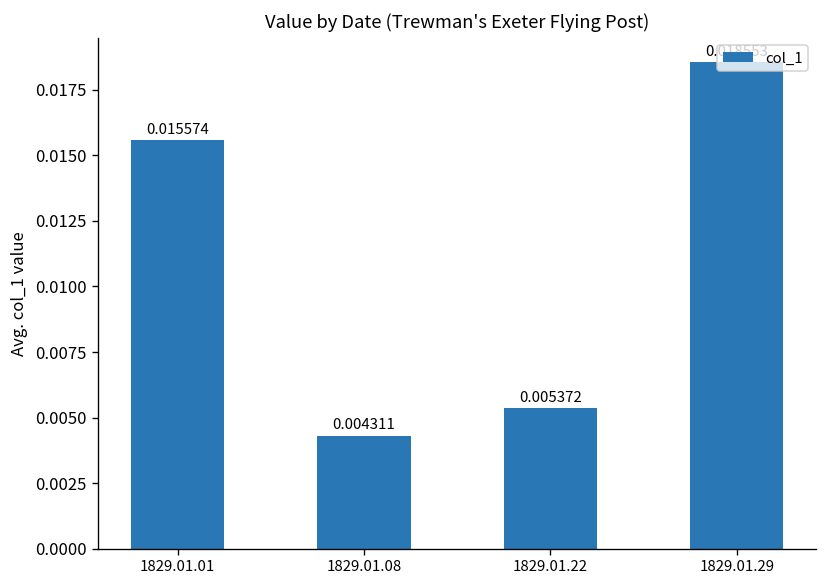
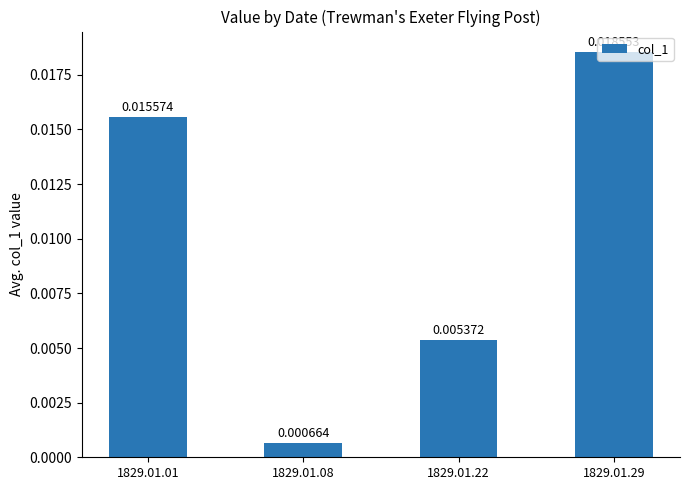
  {
    "1829.01.01": 0.015574,
-   "1829.01.08": 0.004311,
+   "1829.01.08": 0.000664,
    "1829.01.22": 0.005372
  }
